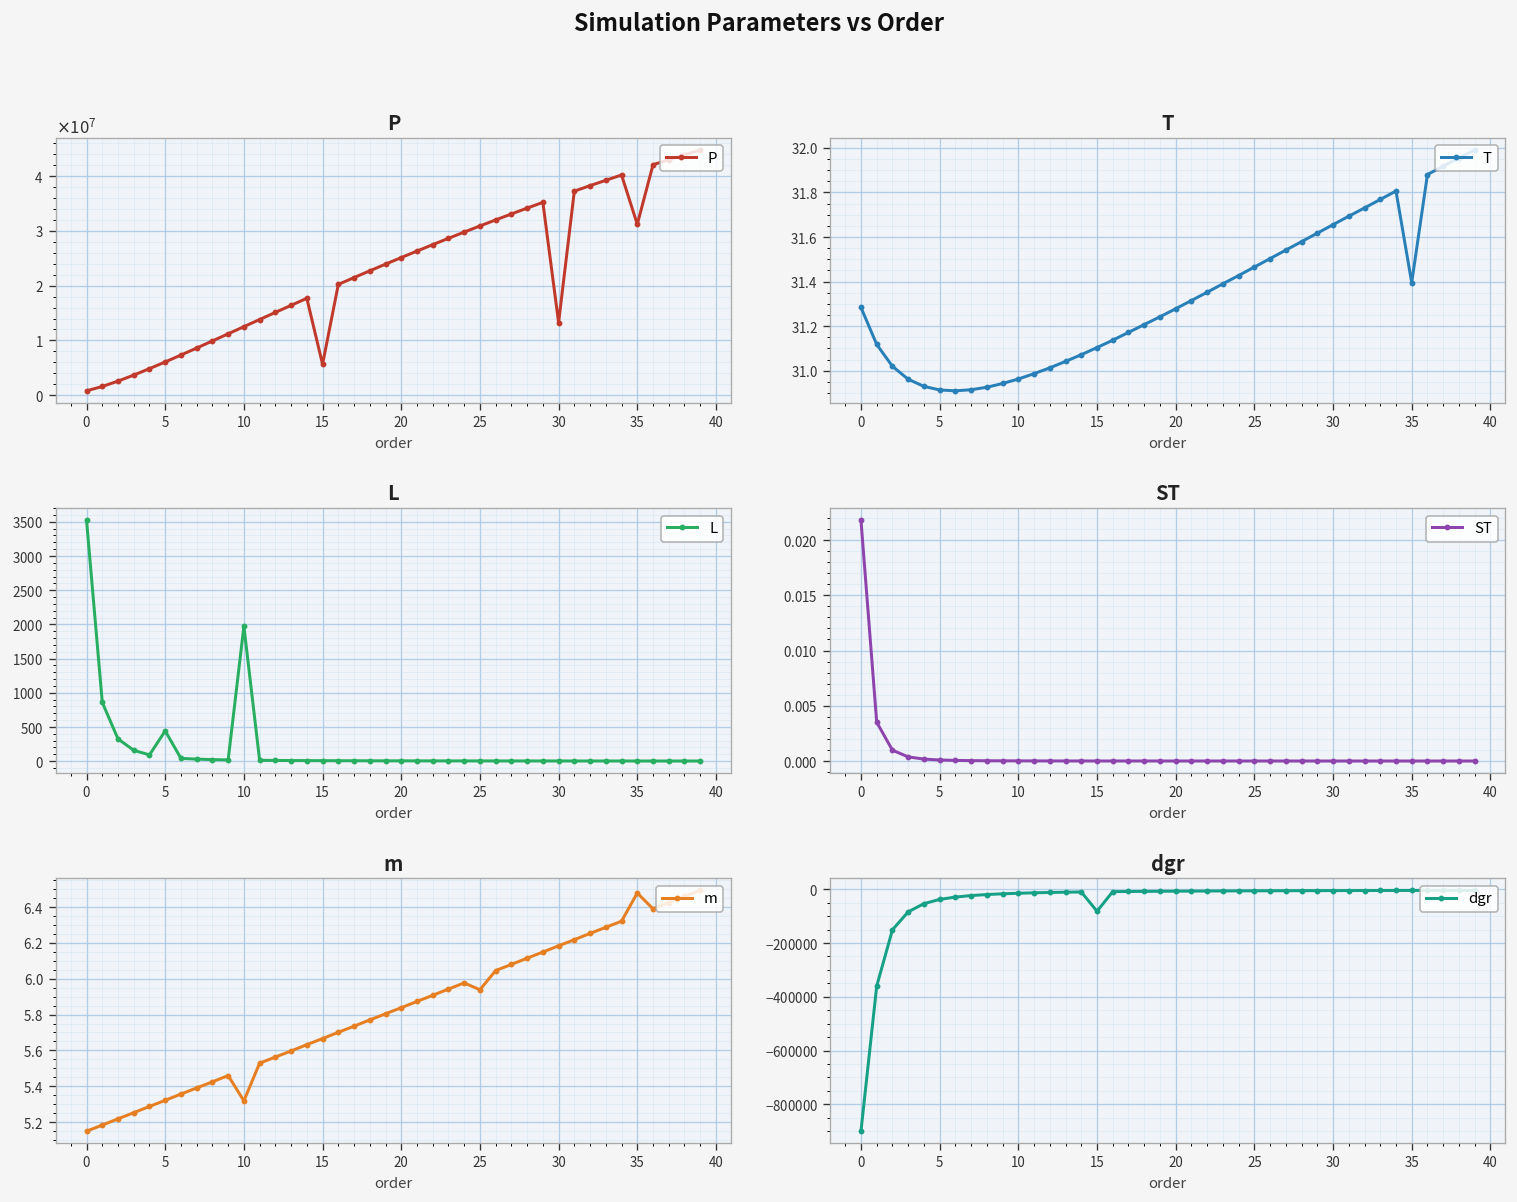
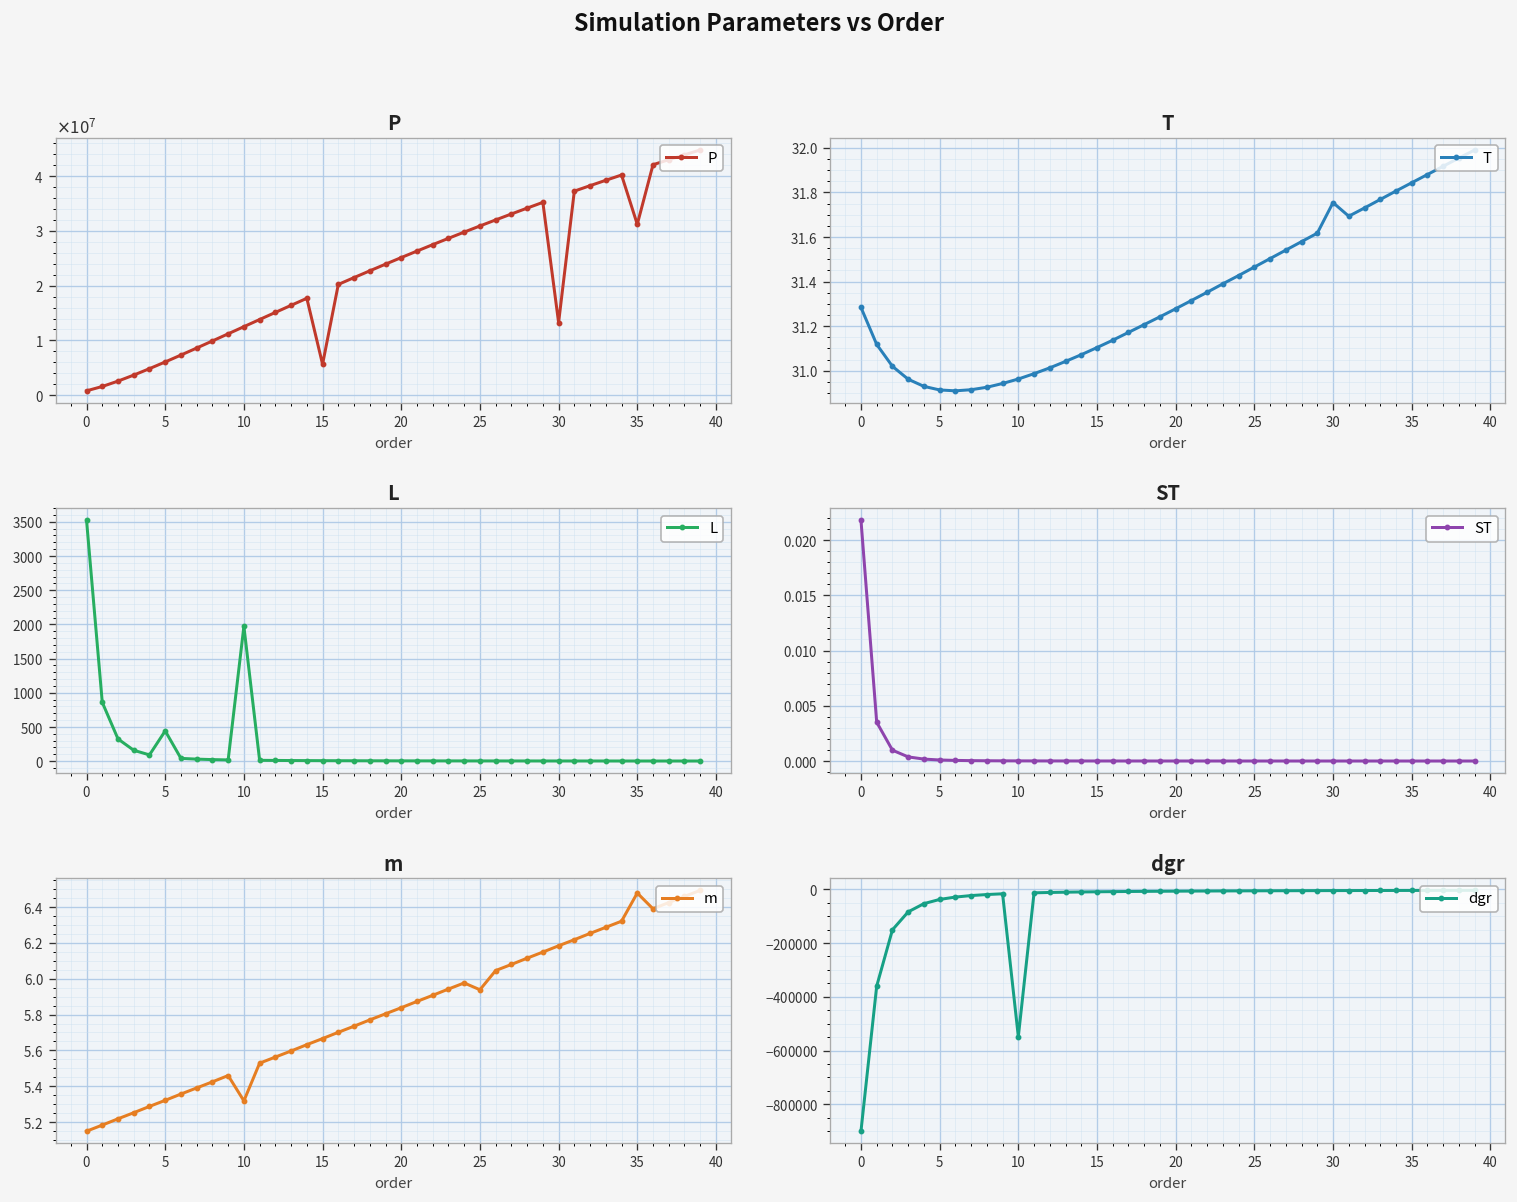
  {
    "P": {
      "0": 1000000,
      "5": 6000000,
      "10": 13000000,
      "15": 6000000,
      "20": 25000000,
      "25": 31000000,
      "30": 13000000,
      "35": 31000000
    },
    "T": {
      "0": 31.28,
      "5": 30.91,
      "10": 30.96,
      "15": 31.10,
      "20": 31.28,
      "25": 31.47,
-     "30": 31.66,
-     "35": 31.40
+     "30": 31.75,
+     "35": 31.84
    },
    "L": {
      "0": 3500,
      "5": 400,
      "10": 2000,
      "15": 0,
      "20": 0,
      "25": 0,
      "30": 0,
      "35": 0
    },
    "ST": {
      "0": 0.022,
      "5": 0.000,
      "10": 0.000,
      "15": 0.000,
      "20": 0.000,
      "25": 0.000,
      "30": 0.000,
      "35": 0.000
    },
    "m": {
      "0": 5.15,
      "5": 5.32,
      "10": 5.32,
      "15": 5.67,
      "20": 5.84,
      "25": 5.94,
      "30": 6.18,
      "35": 6.48
    },
    "dgr": {
      "0": -900000,
      "5": -40000,
-     "10": -10000,
-     "15": -80000,
+     "10": -550000,
+     "15": -10000,
      "20": -10000,
      "25": -10000,
      "30": -10000,
      "35": 0
    }
  }
